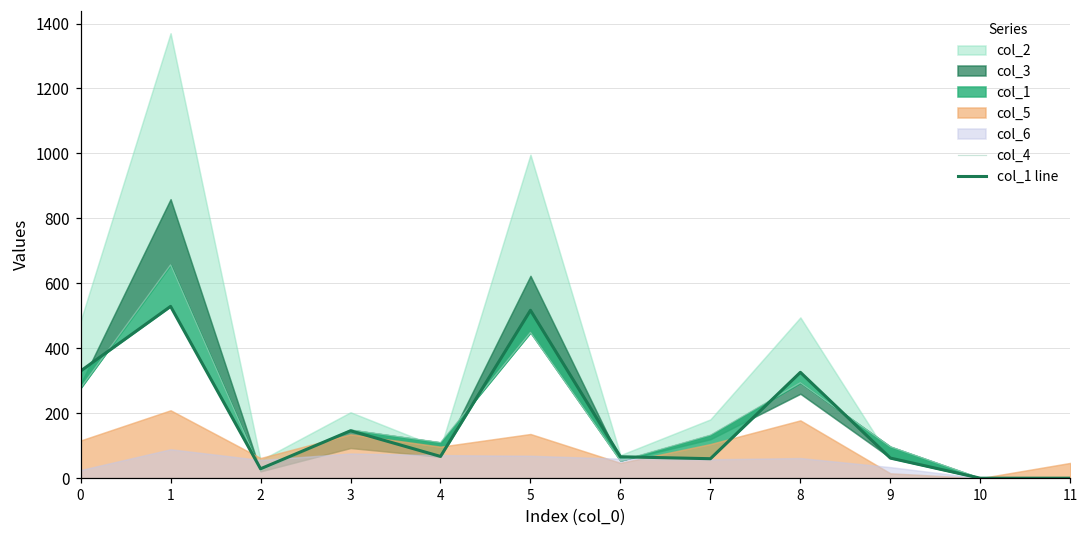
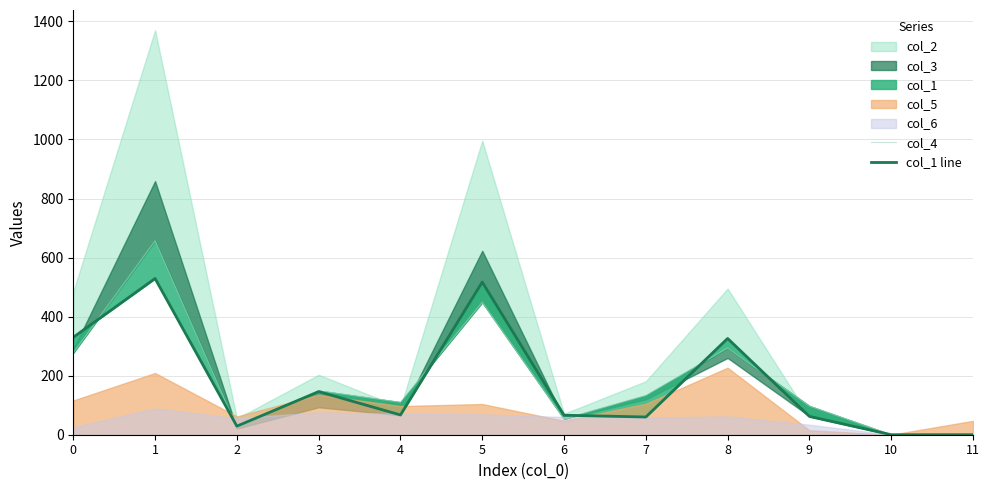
  {
    "col_5": {
      "0": 120,
      "1": 210,
      "3": 140,
      "4": 100,
-     "5": 140,
+     "5": 100,
      "7": 110,
-     "8": 180,
+     "8": 230,
      "9": 20,
      "11": 50
    }
  }
